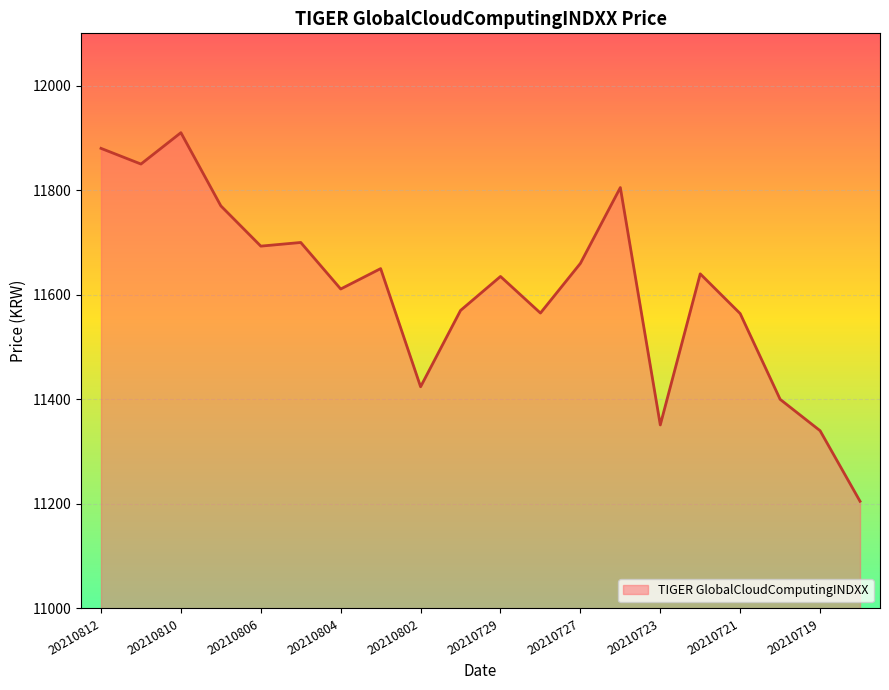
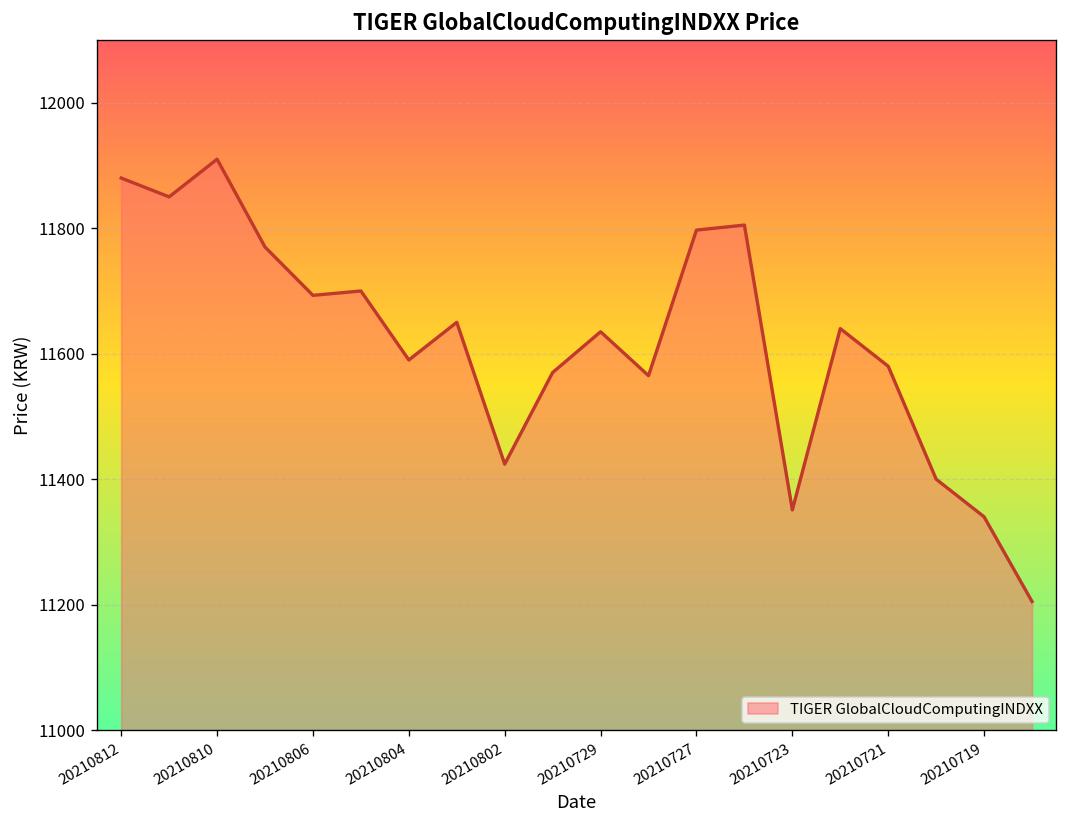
  {
    "20210812": 11880,
    "20210810": 11910,
    "20210806": 11690,
-   "20210804": 11610,
+   "20210804": 11590,
    "20210802": 11420,
    "20210729": 11640,
-   "20210727": 11660,
+   "20210727": 11800,
    "20210723": 11350,
-   "20210721": 11560,
+   "20210721": 11580,
    "20210719": 11340
  }
